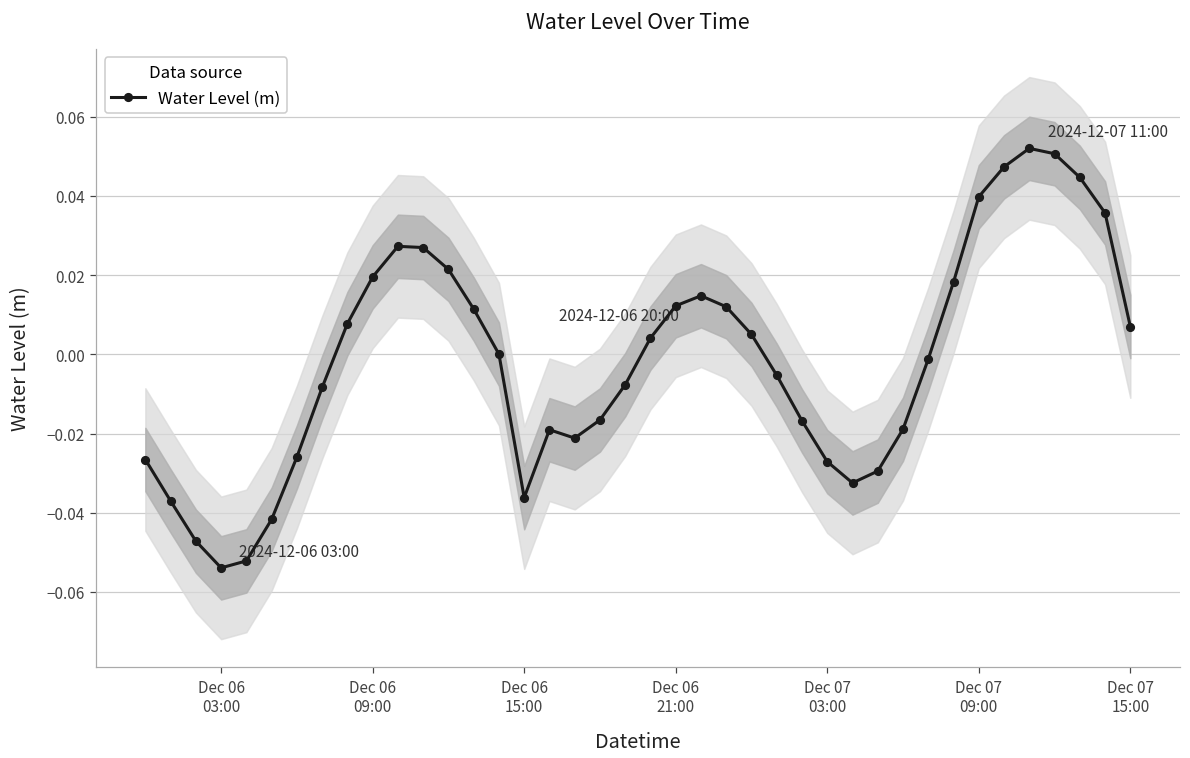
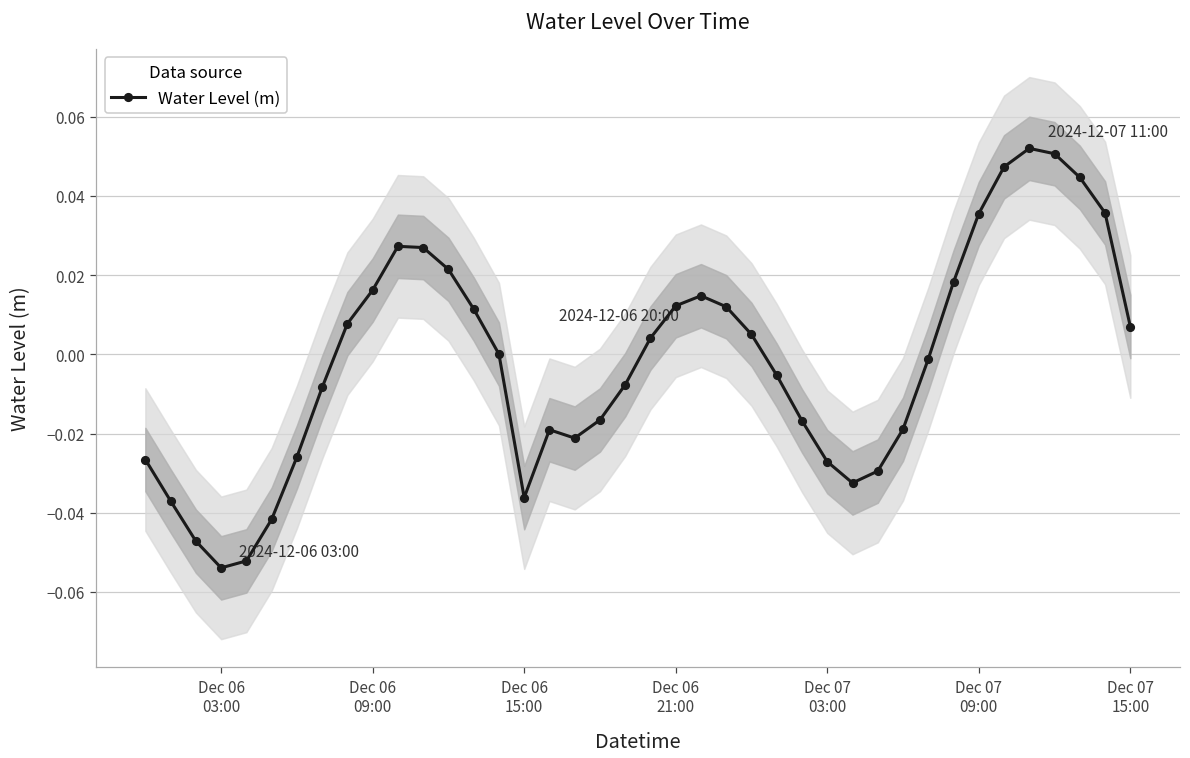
  {
    "Water Level (m)": {
      "Dec 06 03:00": -0.054,
-     "Dec 06 09:00": 0.020,
+     "Dec 06 09:00": 0.016,
      "Dec 06 15:00": -0.036,
      "Dec 06 21:00": 0.012,
      "Dec 07 03:00": -0.027,
-     "Dec 07 09:00": 0.040,
+     "Dec 07 09:00": 0.036,
      "Dec 07 15:00": 0.007
    }
  }
